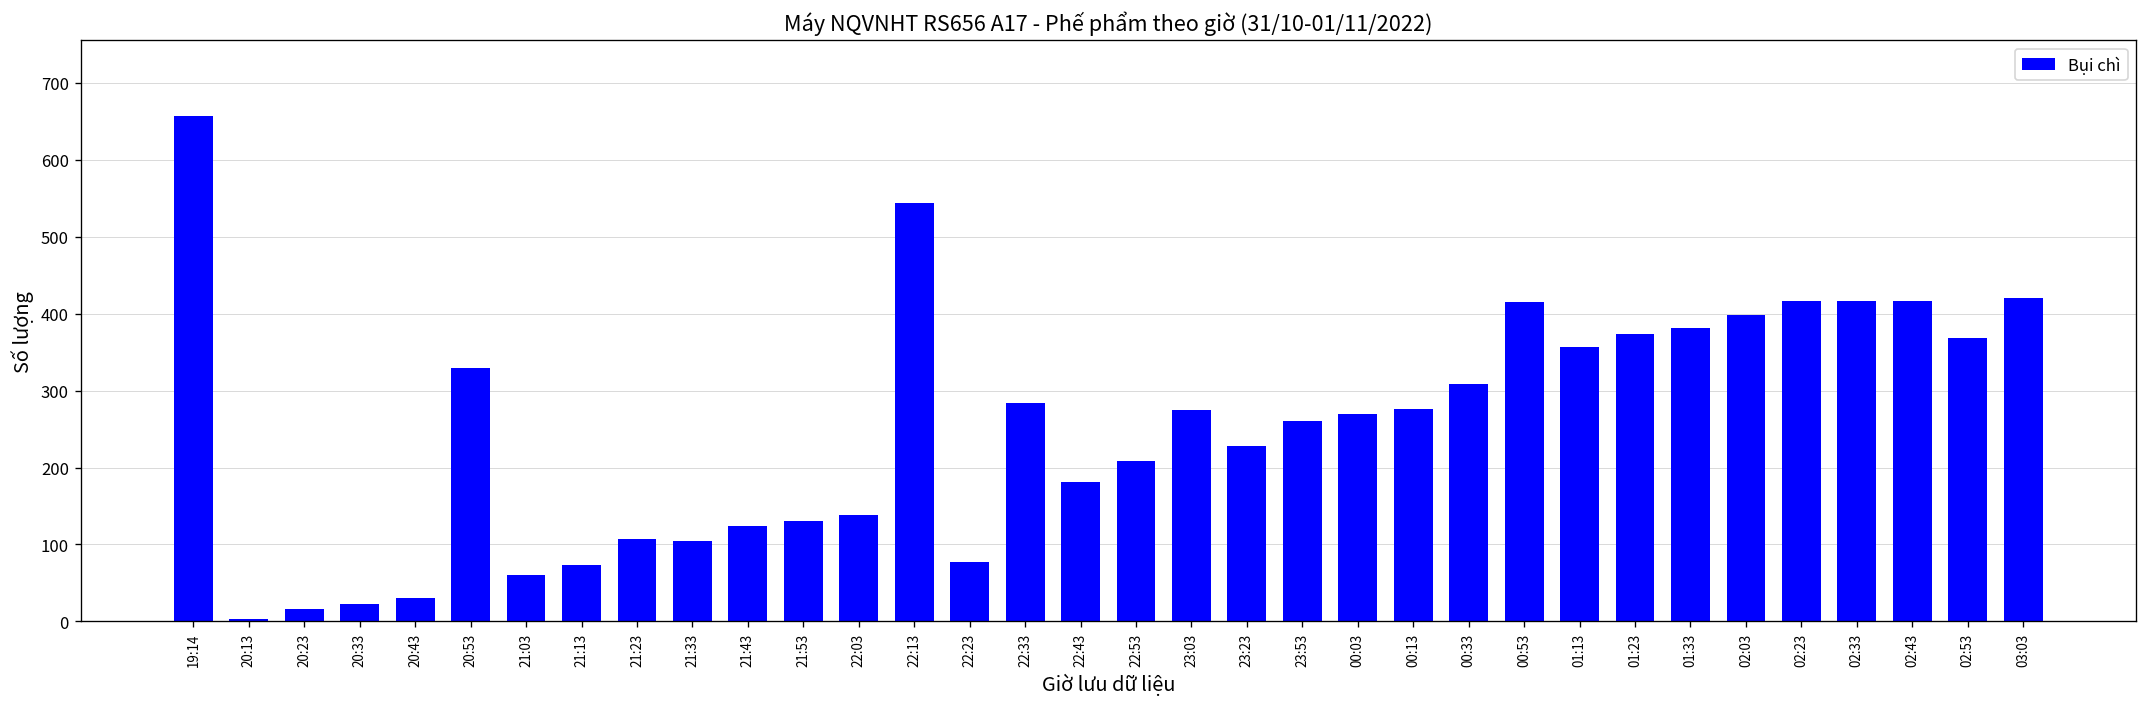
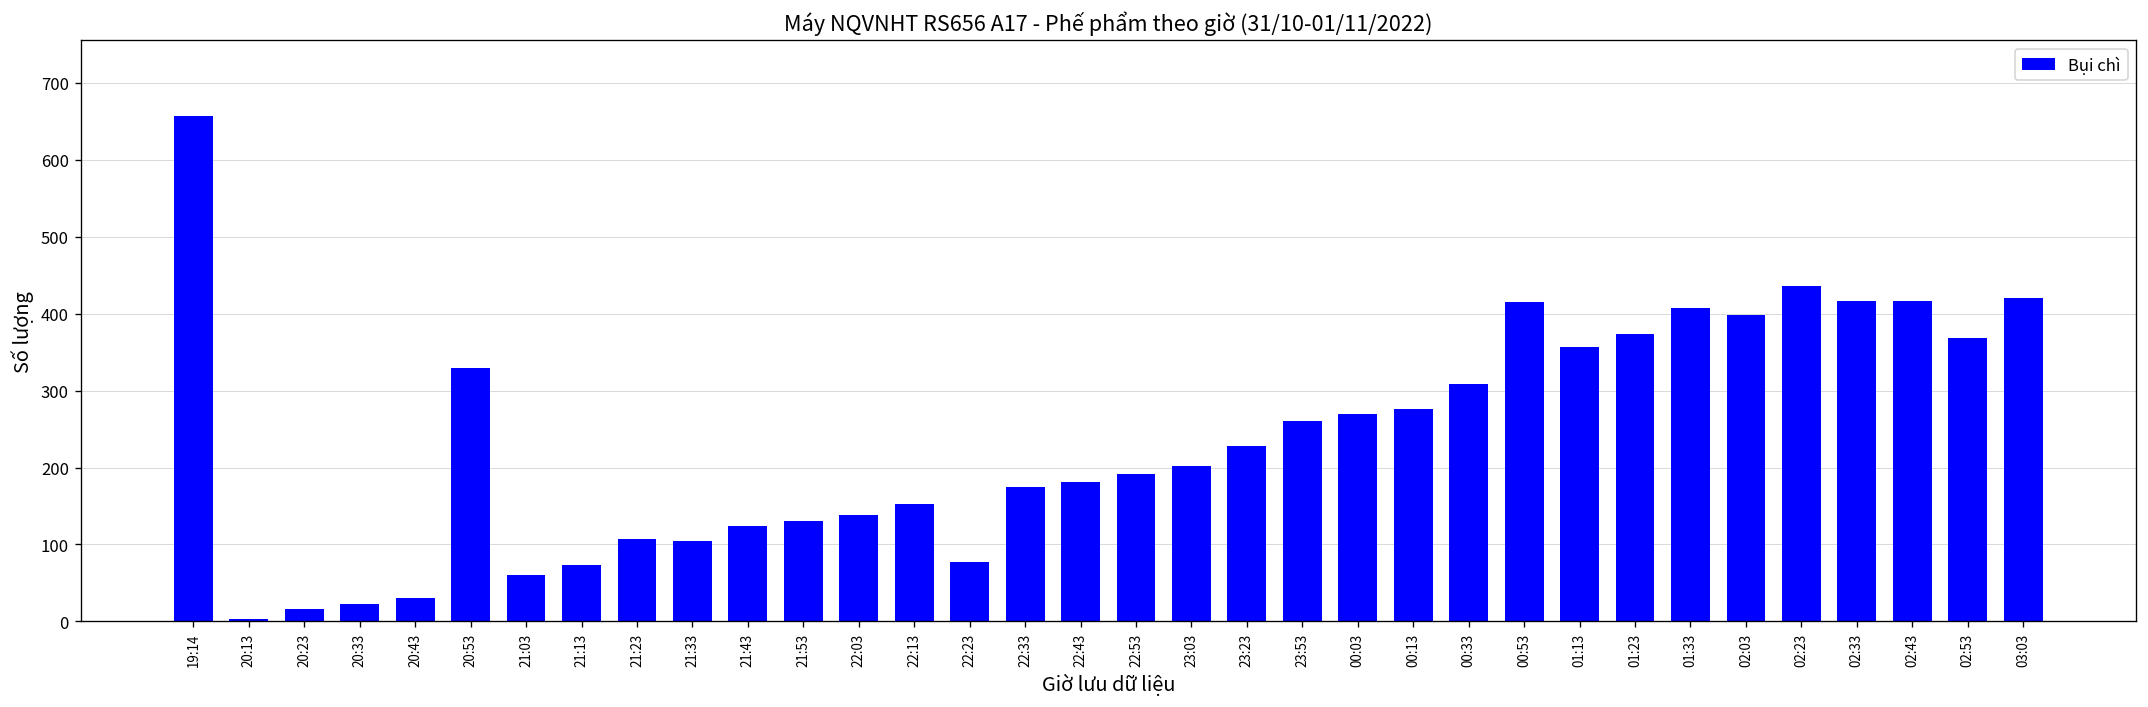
  {
    "19:14": 660,
    "20:23": 20,
    "20:33": 20,
    "20:43": 30,
    "20:53": 330,
    "21:03": 60,
    "21:13": 70,
    "21:23": 110,
    "21:33": 110,
    "21:43": 120,
    "21:53": 130,
    "22:03": 140,
-   "22:13": 540,
+   "22:13": 150,
    "22:23": 80,
-   "22:33": 280,
+   "22:33": 180,
    "22:43": 180,
-   "22:53": 210,
-   "23:03": 280,
+   "22:53": 190,
+   "23:03": 200,
    "23:23": 230,
    "23:53": 260,
    "00:03": 270,
    "00:13": 280,
    "00:33": 310,
    "00:53": 420,
    "01:13": 360,
    "01:23": 370,
-   "01:33": 380,
+   "01:33": 410,
    "02:03": 400,
-   "02:23": 420,
+   "02:23": 440,
    "02:33": 420,
    "02:43": 420,
    "02:53": 370,
    "03:03": 420
  }
